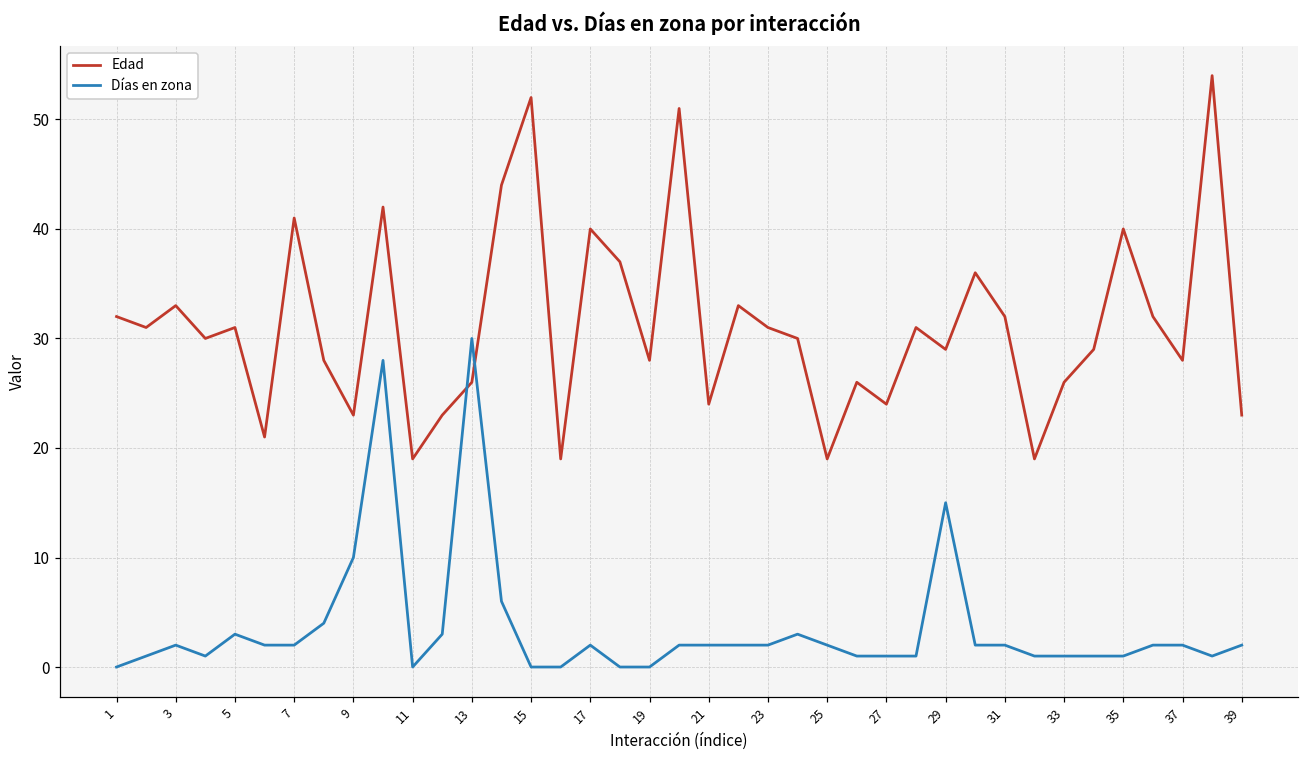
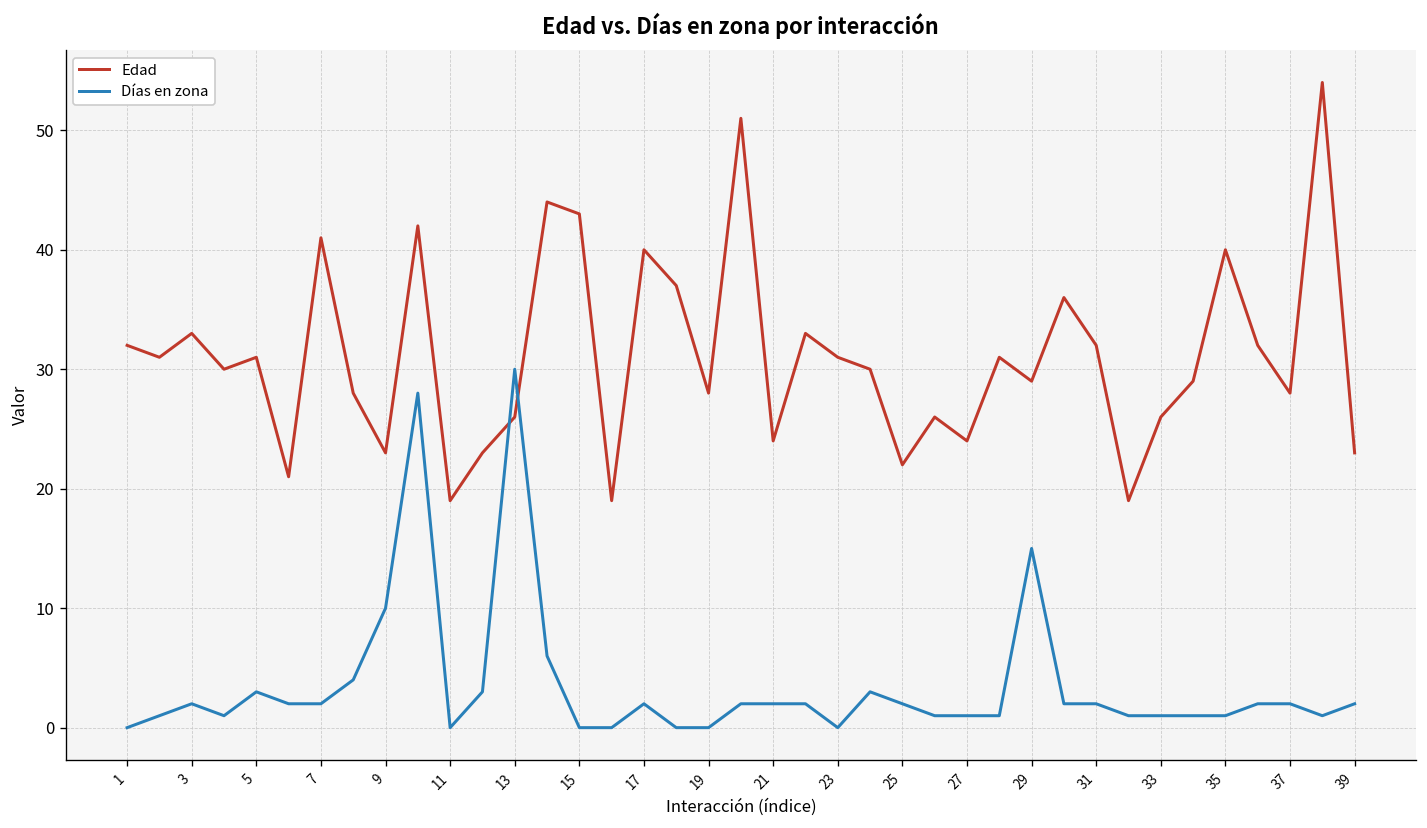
  {
    "Edad": {
      "1": 32,
      "3": 33,
      "5": 31,
      "7": 41,
      "9": 23,
      "11": 19,
      "13": 26,
-     "15": 52,
+     "15": 43,
      "17": 40,
      "19": 28,
      "21": 24,
      "23": 31,
-     "25": 19,
+     "25": 22,
      "27": 24,
      "29": 29,
      "31": 32,
      "33": 26,
      "35": 40,
      "37": 28,
      "39": 23
    },
    "Días en zona": {
      "1": 0,
      "3": 2,
      "5": 3,
      "7": 2,
      "9": 10,
      "11": 0,
      "13": 30,
      "15": 0,
      "17": 2,
      "19": 0,
      "21": 2,
-     "23": 2,
+     "23": 0,
      "25": 2,
      "27": 1,
      "29": 15,
      "31": 2,
      "33": 1,
      "35": 1,
      "37": 2,
      "39": 2
    }
  }
